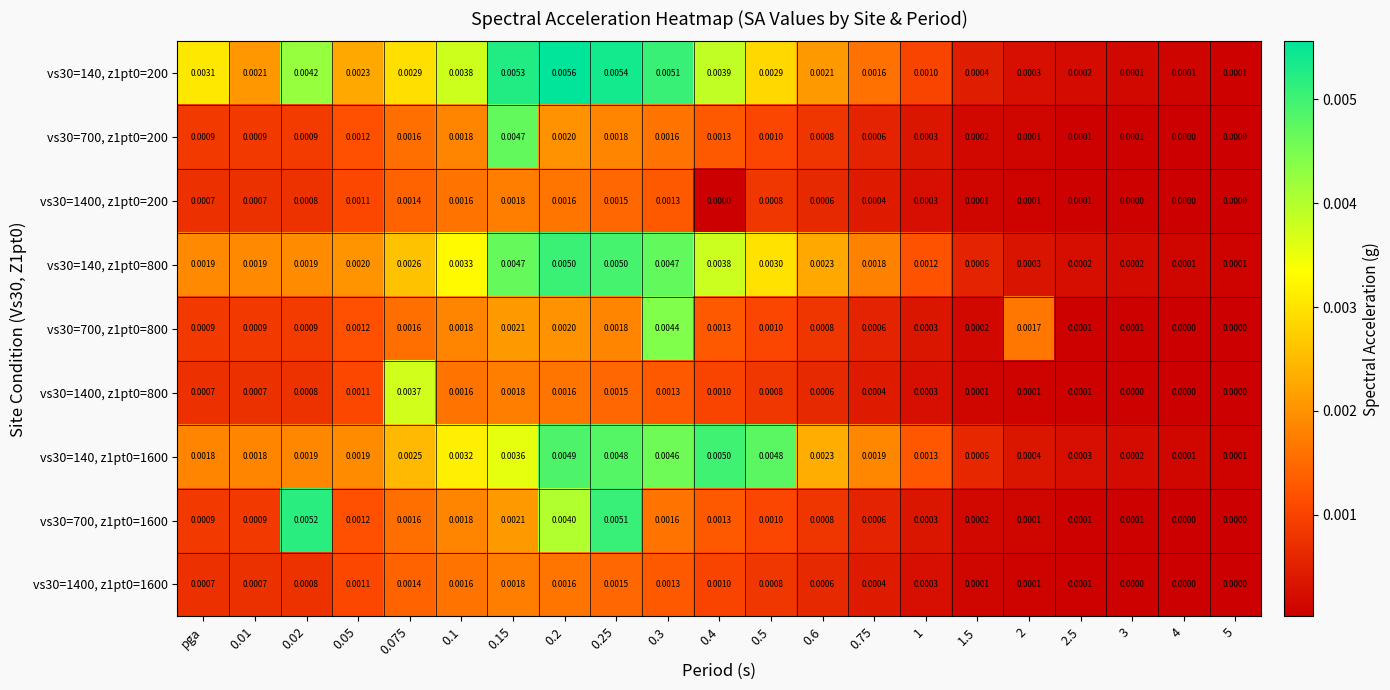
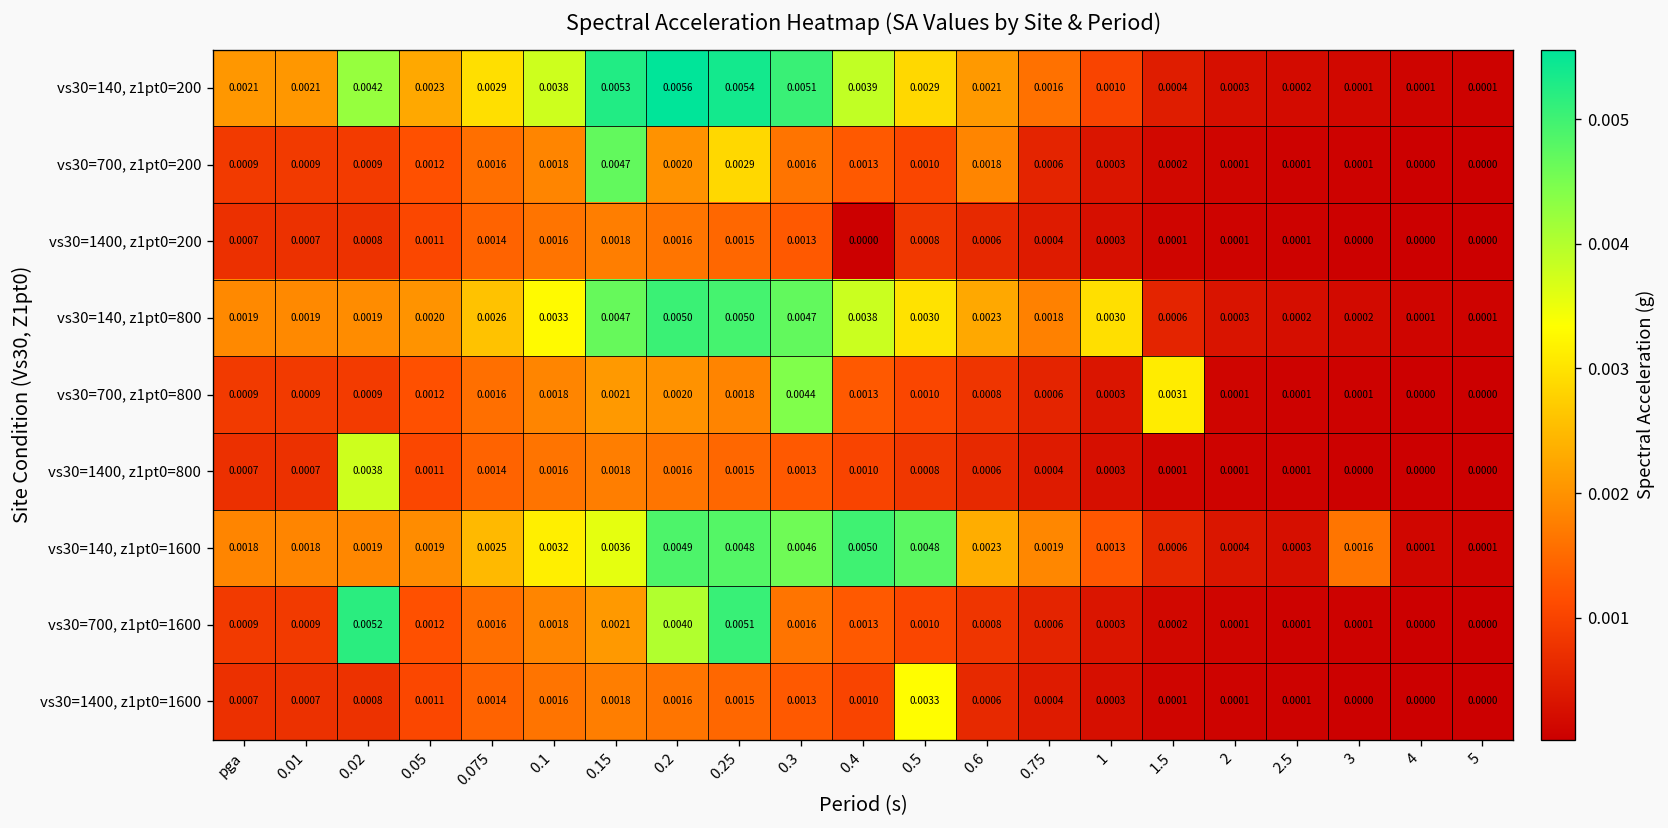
  {
    "vs30=140, z1pt0=200": {
-     "pga": 0.0031,
+     "pga": 0.0021,
      "0.01": 0.0021,
      "0.02": 0.0042,
      "0.05": 0.0023,
      "0.075": 0.0029,
      "0.1": 0.0038,
      "0.15": 0.0053,
      "0.2": 0.0056,
      "0.25": 0.0054,
      "0.3": 0.0051,
      "0.4": 0.0039,
      "0.5": 0.0029,
      "0.6": 0.0021,
      "0.75": 0.0016,
      "1": 0.0010,
      "1.5": 0.0004,
      "2": 0.0003,
      "2.5": 0.0002,
      "3": 0.0001,
      "4": 0.0001,
      "5": 0.0001
    },
    "vs30=700, z1pt0=200": {
      "pga": 0.0009,
      "0.01": 0.0009,
      "0.02": 0.0009,
      "0.05": 0.0012,
      "0.075": 0.0016,
      "0.1": 0.0018,
      "0.15": 0.0047,
      "0.2": 0.0020,
-     "0.25": 0.0018,
+     "0.25": 0.0029,
      "0.3": 0.0016,
      "0.4": 0.0013,
      "0.5": 0.0010,
-     "0.6": 0.0008,
+     "0.6": 0.0018,
      "0.75": 0.0006,
      "1": 0.0003,
      "1.5": 0.0002,
      "2": 0.0001,
      "2.5": 0.0001,
      "3": 0.0001,
      "4": 0.0000,
      "5": 0.0000
    },
    "vs30=1400, z1pt0=200": {
      "pga": 0.0007,
      "0.01": 0.0007,
      "0.02": 0.0008,
      "0.05": 0.0011,
      "0.075": 0.0014,
      "0.1": 0.0016,
      "0.15": 0.0018,
      "0.2": 0.0016,
      "0.25": 0.0015,
      "0.3": 0.0013,
      "0.4": 0.0000,
      "0.5": 0.0008,
      "0.6": 0.0006,
      "0.75": 0.0004,
      "1": 0.0003,
      "1.5": 0.0001,
      "2": 0.0001,
      "2.5": 0.0001,
      "3": 0.0000,
      "4": 0.0000,
      "5": 0.0000
    },
    "vs30=140, z1pt0=800": {
      "pga": 0.0019,
      "0.01": 0.0019,
      "0.02": 0.0019,
      "0.05": 0.0020,
      "0.075": 0.0026,
      "0.1": 0.0033,
      "0.15": 0.0047,
      "0.2": 0.0050,
      "0.25": 0.0050,
      "0.3": 0.0047,
      "0.4": 0.0038,
      "0.5": 0.0030,
      "0.6": 0.0023,
      "0.75": 0.0018,
-     "1": 0.0012,
+     "1": 0.0030,
      "1.5": 0.0006,
      "2": 0.0003,
      "2.5": 0.0002,
      "3": 0.0002,
      "4": 0.0001,
      "5": 0.0001
    },
    "vs30=700, z1pt0=800": {
      "pga": 0.0009,
      "0.01": 0.0009,
      "0.02": 0.0009,
      "0.05": 0.0012,
      "0.075": 0.0016,
      "0.1": 0.0018,
      "0.15": 0.0021,
      "0.2": 0.0020,
      "0.25": 0.0018,
      "0.3": 0.0044,
      "0.4": 0.0013,
      "0.5": 0.0010,
      "0.6": 0.0008,
      "0.75": 0.0006,
      "1": 0.0003,
-     "1.5": 0.0002,
-     "2": 0.0017,
+     "1.5": 0.0031,
+     "2": 0.0001,
      "2.5": 0.0001,
      "3": 0.0001,
      "4": 0.0000,
      "5": 0.0000
    },
    "vs30=1400, z1pt0=800": {
      "pga": 0.0007,
      "0.01": 0.0007,
-     "0.02": 0.0008,
+     "0.02": 0.0038,
      "0.05": 0.0011,
-     "0.075": 0.0037,
+     "0.075": 0.0014,
      "0.1": 0.0016,
      "0.15": 0.0018,
      "0.2": 0.0016,
      "0.25": 0.0015,
      "0.3": 0.0013,
      "0.4": 0.0010,
      "0.5": 0.0008,
      "0.6": 0.0006,
      "0.75": 0.0004,
      "1": 0.0003,
      "1.5": 0.0001,
      "2": 0.0001,
      "2.5": 0.0001,
      "3": 0.0000,
      "4": 0.0000,
      "5": 0.0000
    },
    "vs30=140, z1pt0=1600": {
      "pga": 0.0018,
      "0.01": 0.0018,
      "0.02": 0.0019,
      "0.05": 0.0019,
      "0.075": 0.0025,
      "0.1": 0.0032,
      "0.15": 0.0036,
      "0.2": 0.0049,
      "0.25": 0.0048,
      "0.3": 0.0046,
      "0.4": 0.0050,
      "0.5": 0.0048,
      "0.6": 0.0023,
      "0.75": 0.0019,
      "1": 0.0013,
      "1.5": 0.0006,
      "2": 0.0004,
      "2.5": 0.0003,
-     "3": 0.0002,
+     "3": 0.0016,
      "4": 0.0001,
      "5": 0.0001
    },
    "vs30=700, z1pt0=1600": {
      "pga": 0.0009,
      "0.01": 0.0009,
      "0.02": 0.0052,
      "0.05": 0.0012,
      "0.075": 0.0016,
      "0.1": 0.0018,
      "0.15": 0.0021,
      "0.2": 0.0040,
      "0.25": 0.0051,
      "0.3": 0.0016,
      "0.4": 0.0013,
      "0.5": 0.0010,
      "0.6": 0.0008,
      "0.75": 0.0006,
      "1": 0.0003,
      "1.5": 0.0002,
      "2": 0.0001,
      "2.5": 0.0001,
      "3": 0.0001,
      "4": 0.0000,
      "5": 0.0000
    },
    "vs30=1400, z1pt0=1600": {
      "pga": 0.0007,
      "0.01": 0.0007,
      "0.02": 0.0008,
      "0.05": 0.0011,
      "0.075": 0.0014,
      "0.1": 0.0016,
      "0.15": 0.0018,
      "0.2": 0.0016,
      "0.25": 0.0015,
      "0.3": 0.0013,
      "0.4": 0.0010,
-     "0.5": 0.0008,
+     "0.5": 0.0033,
      "0.6": 0.0006,
      "0.75": 0.0004,
      "1": 0.0003,
      "1.5": 0.0001,
      "2": 0.0001,
      "2.5": 0.0001,
      "3": 0.0000,
      "4": 0.0000,
      "5": 0.0000
    }
  }
